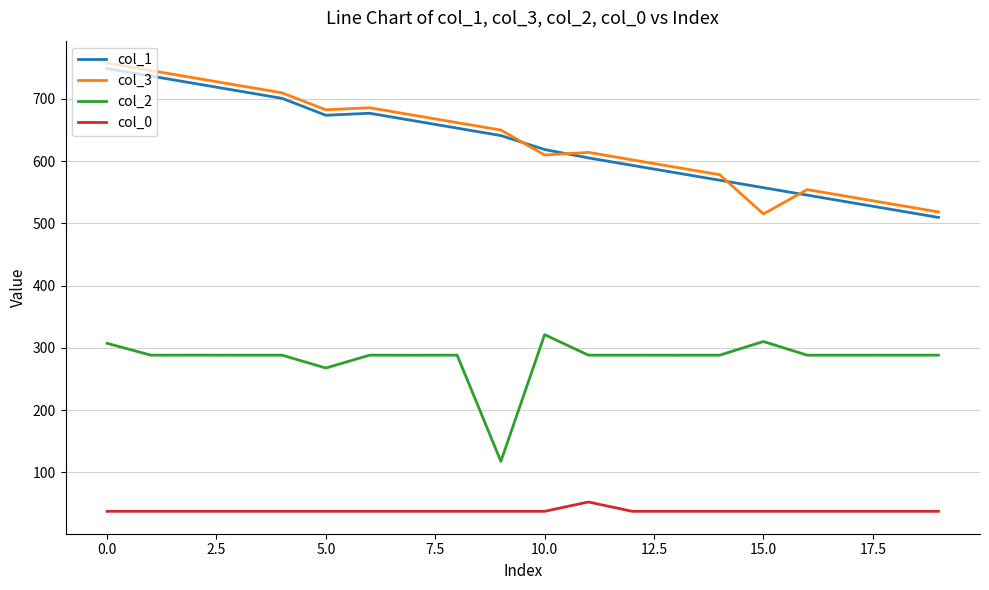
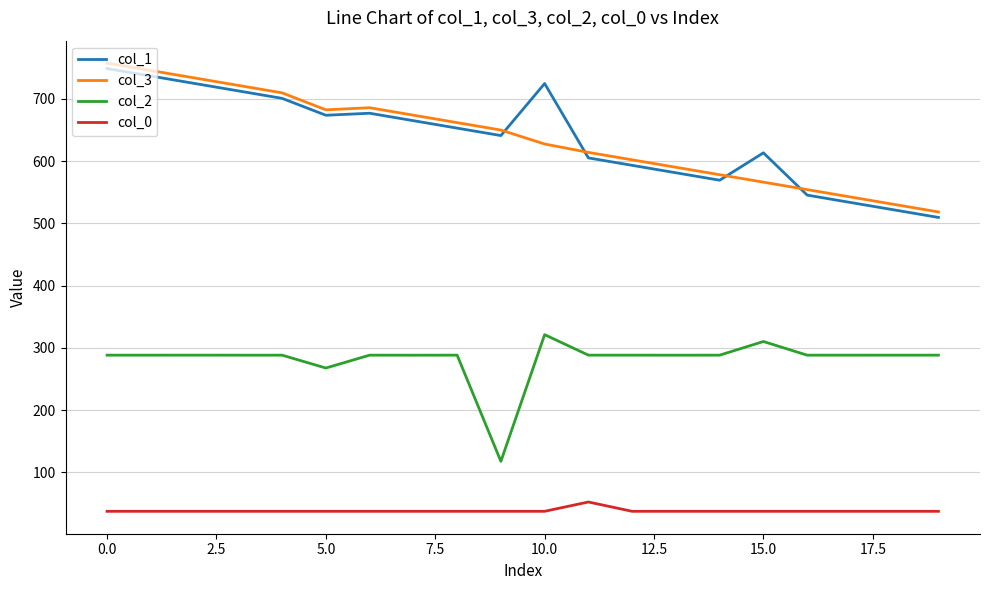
  {
    "col_1": {
      "5.0": 670,
-     "10.0": 620,
-     "15.0": 560
+     "10.0": 720,
+     "15.0": 610
    },
    "col_3": {
      "5.0": 680,
-     "10.0": 610,
-     "15.0": 520
+     "10.0": 630,
+     "15.0": 570
    },
    "col_2": {
-     "0.0": 310,
+     "0.0": 290,
      "5.0": 270,
      "10.0": 320,
      "15.0": 310
    },
    "col_0": {
      "0.0": 40,
      "5.0": 40,
      "10.0": 40,
      "15.0": 40
    }
  }
